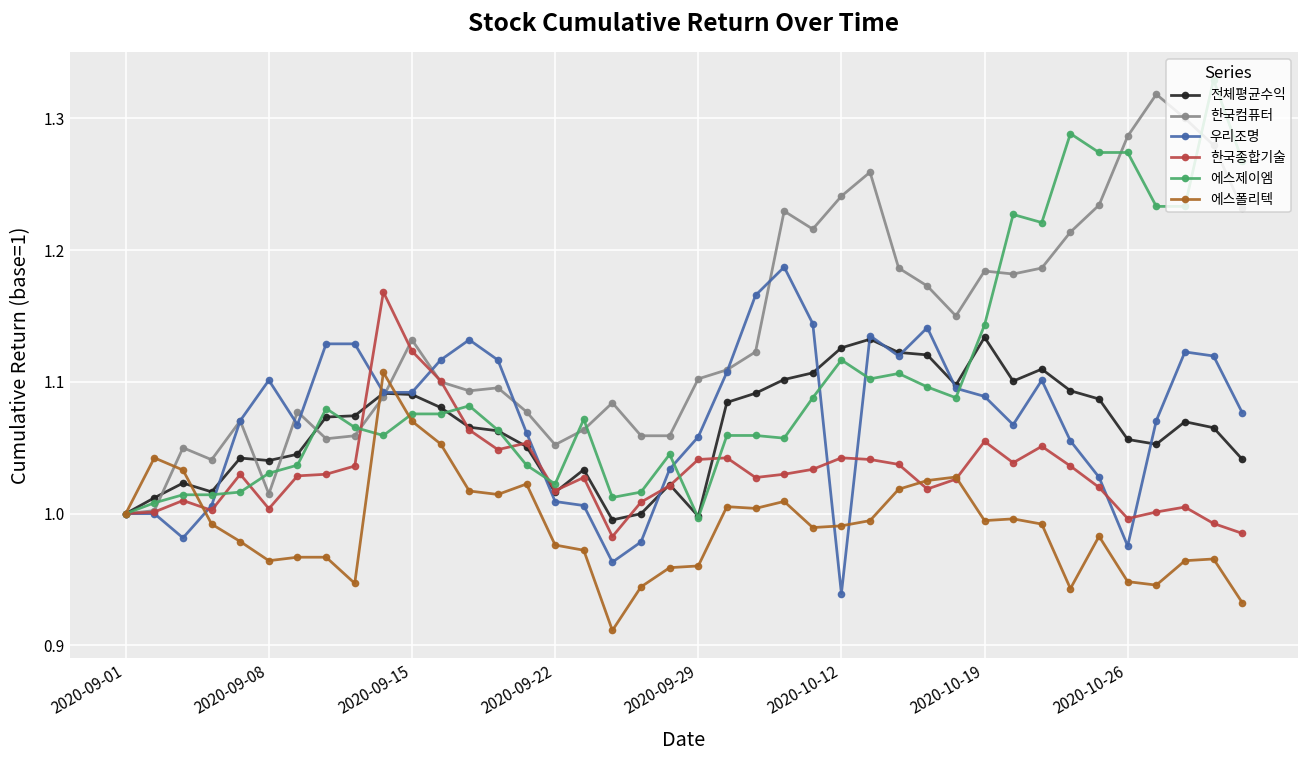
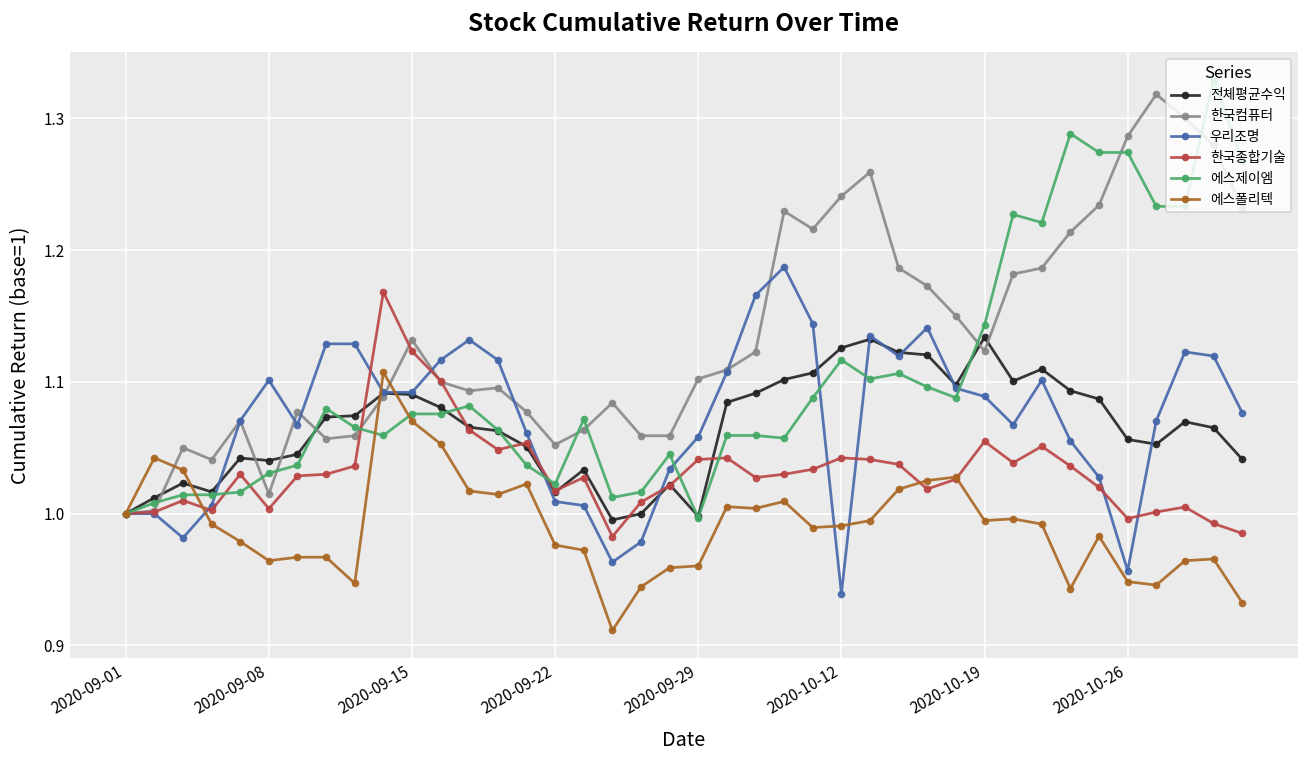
  {
    "전체평균수익": {
      "2020-09-08": 1.040,
      "2020-10-12": 1.126,
      "2020-10-19": 1.134,
      "2020-10-26": 1.056
    },
    "한국컴퓨터": {
      "2020-09-08": 1.015,
      "2020-09-15": 1.132,
      "2020-09-22": 1.052,
      "2020-09-29": 1.102,
      "2020-10-12": 1.241,
-     "2020-10-19": 1.184,
+     "2020-10-19": 1.123,
      "2020-10-26": 1.286
    },
    "우리조명": {
      "2020-09-08": 1.101,
      "2020-09-22": 1.009,
      "2020-09-29": 1.058,
      "2020-10-12": 0.939,
      "2020-10-19": 1.089,
-     "2020-10-26": 0.975
+     "2020-10-26": 0.957
    },
    "에스제이엠": {
      "2020-09-08": 1.031,
      "2020-09-15": 1.076,
      "2020-09-22": 1.022,
      "2020-10-12": 1.117,
      "2020-10-19": 1.143,
      "2020-10-26": 1.274
    }
  }
